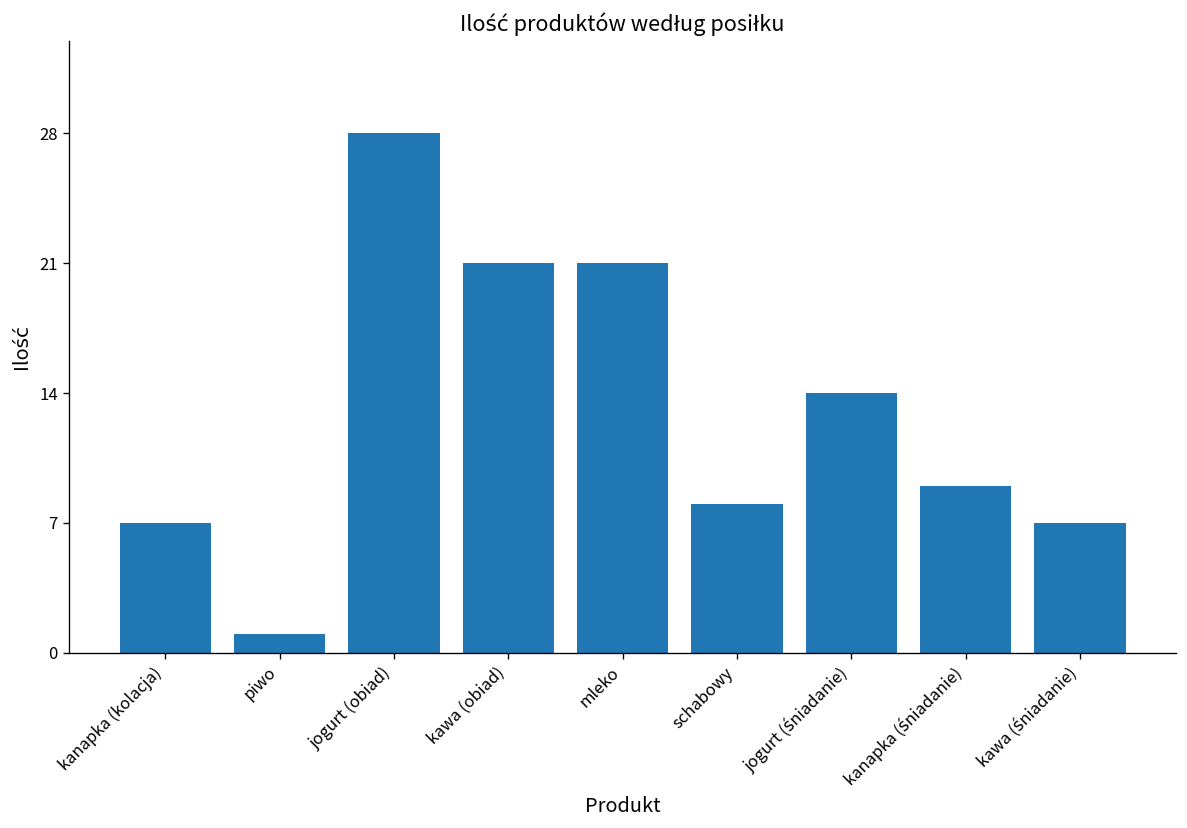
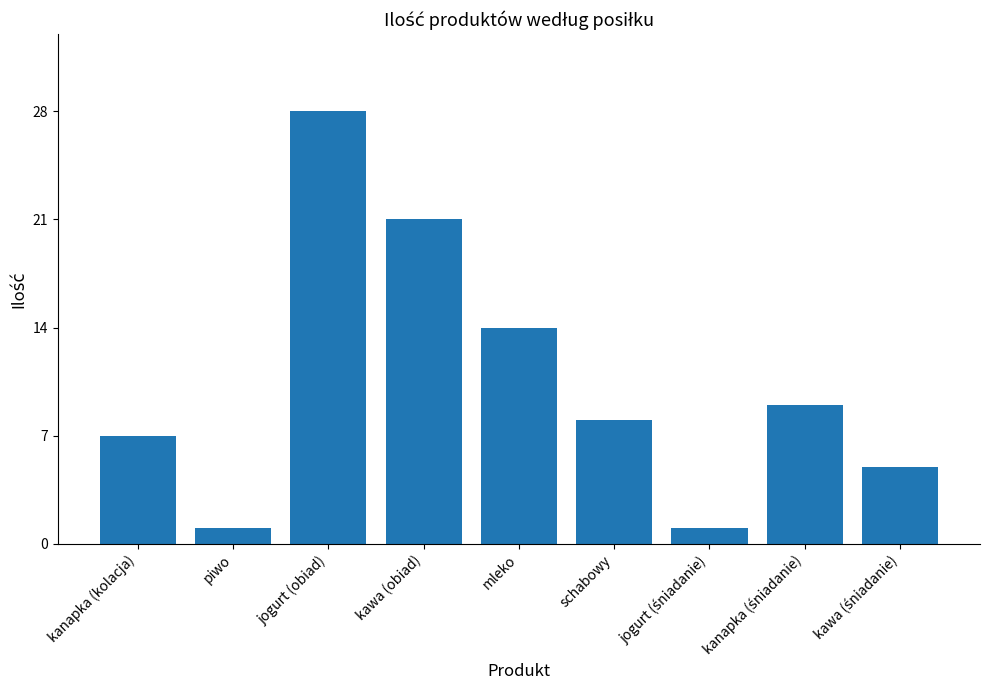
  {
    "kanapka (kolacja)": 7,
    "piwo": 1,
    "jogurt (obiad)": 28,
    "kawa (obiad)": 21,
-   "mleko": 21,
+   "mleko": 14,
    "schabowy": 8,
-   "jogurt (śniadanie)": 14,
+   "jogurt (śniadanie)": 1,
    "kanapka (śniadanie)": 9,
-   "kawa (śniadanie)": 7
+   "kawa (śniadanie)": 5
  }
